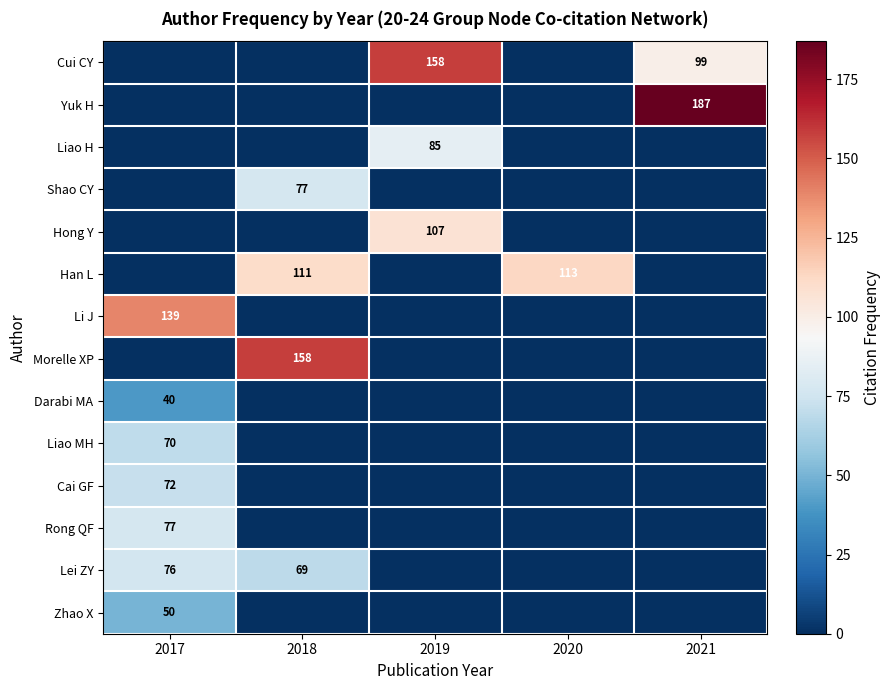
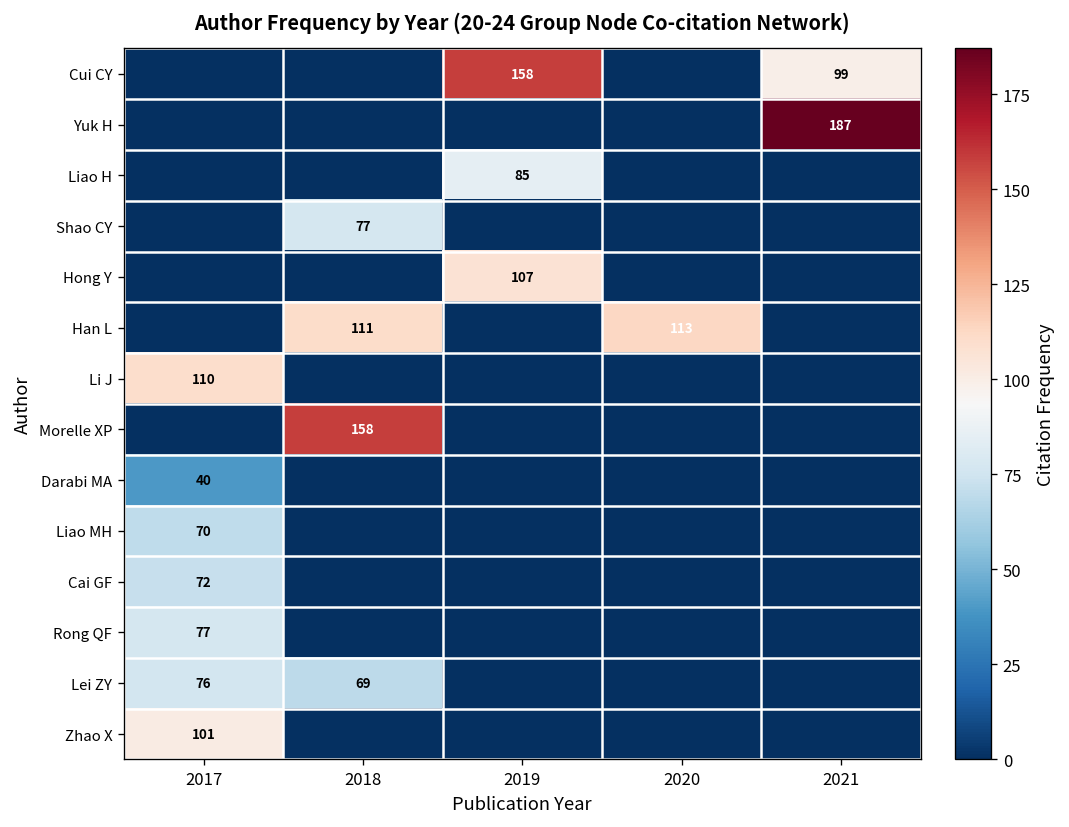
  {
    "Cui CY": {
      "2019": 158,
      "2021": 99
    },
    "Yuk H": {
      "2021": 187
    },
    "Liao H": {
      "2019": 85
    },
    "Shao CY": {
      "2018": 77
    },
    "Hong Y": {
      "2019": 107
    },
    "Han L": {
      "2018": 111,
      "2020": 113
    },
    "Li J": {
-     "2017": 139
+     "2017": 110
    },
    "Morelle XP": {
      "2018": 158
    },
    "Darabi MA": {
      "2017": 40
    },
    "Liao MH": {
      "2017": 70
    },
    "Cai GF": {
      "2017": 72
    },
    "Rong QF": {
      "2017": 77
    },
    "Lei ZY": {
      "2017": 76,
      "2018": 69
    },
    "Zhao X": {
-     "2017": 50
+     "2017": 101
    }
  }
